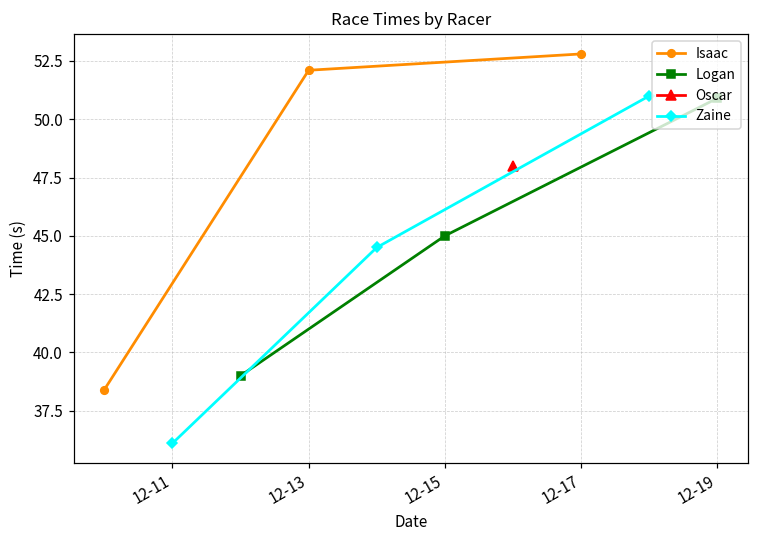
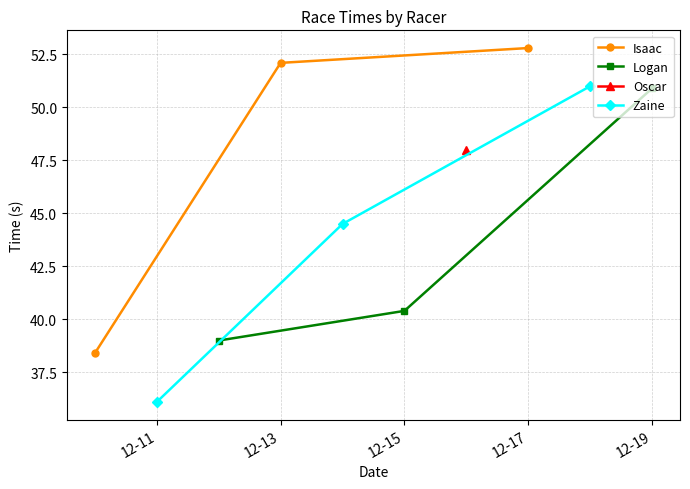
  {
    "Isaac": {
      "12-13": 52.1,
      "12-17": 52.8
    },
    "Logan": {
-     "12-15": 45.0
+     "12-15": 40.4
    },
    "Zaine": {
      "12-11": 36.1
    }
  }
